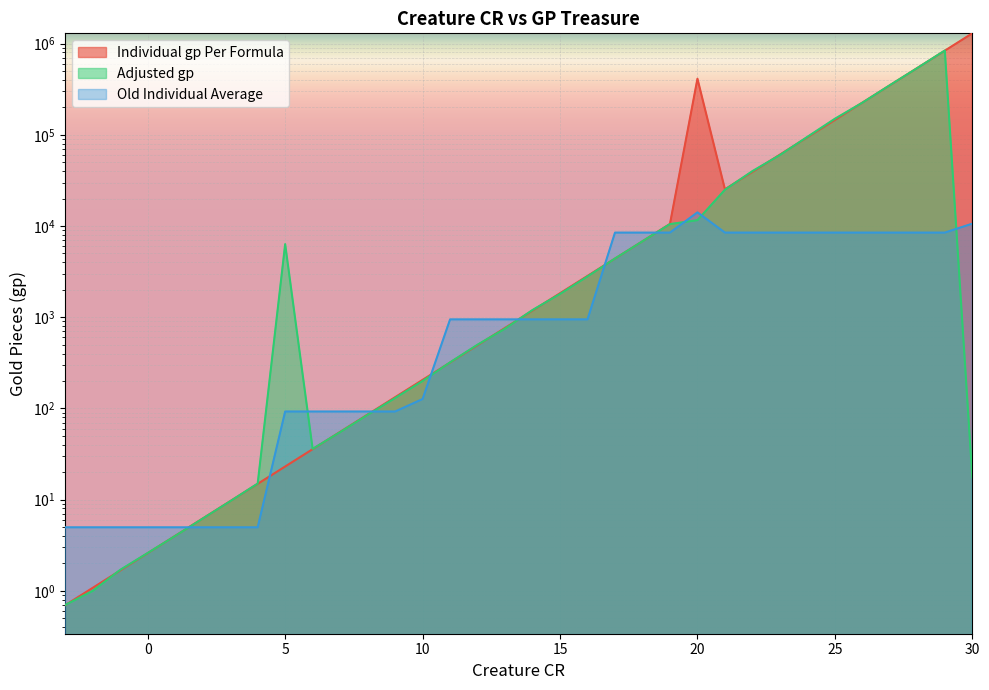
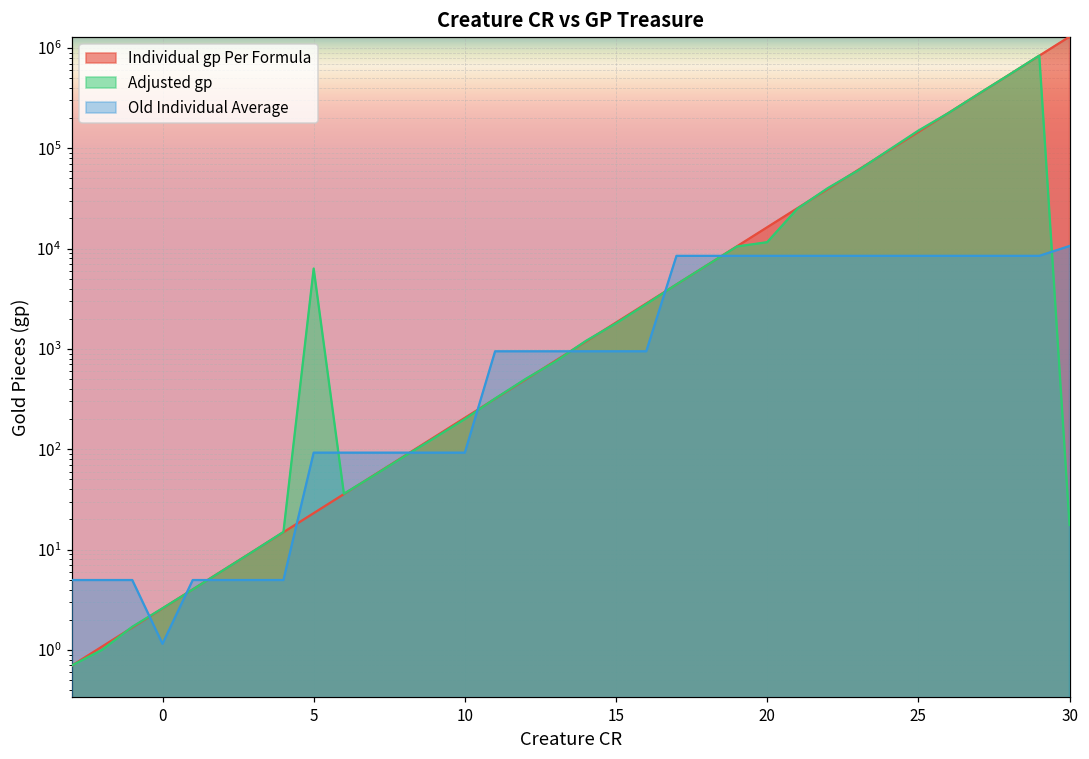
  {
    "Individual gp Per Formula": {
      "5": 23,
-     "20": 400000,
+     "20": 16000,
      "30": 1300000
    },
    "Adjusted gp": {
      "5": 6000,
      "20": 12000,
      "30": 18
    },
    "Old Individual Average": {
-     "0": 5,
+     "0": 1.2,
      "5": 90,
-     "10": 130,
+     "10": 90,
      "15": 900,
-     "20": 14000,
+     "20": 8000,
      "25": 8000,
      "30": 11000
    }
  }
